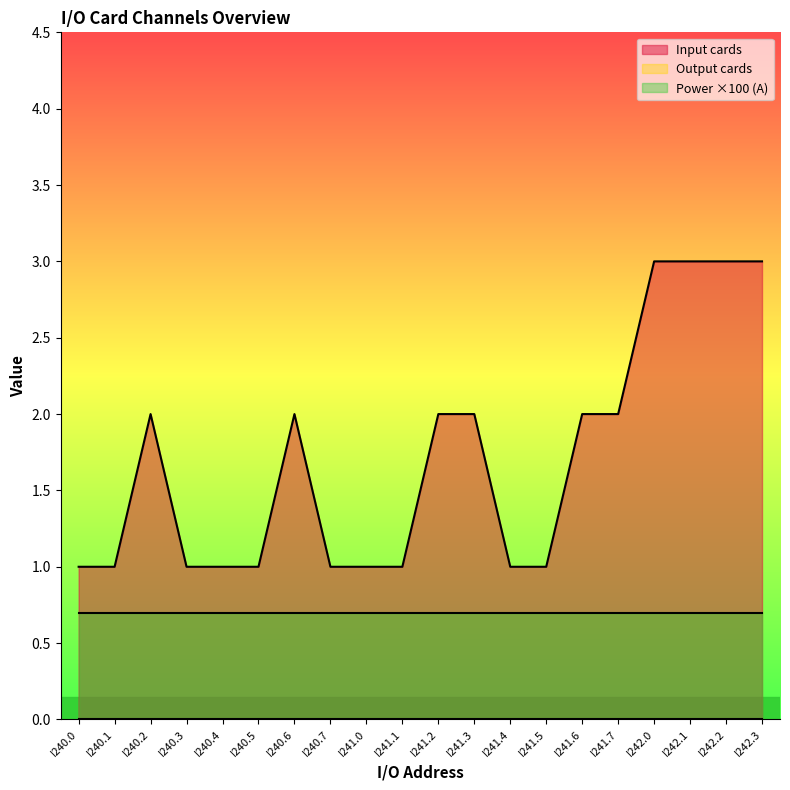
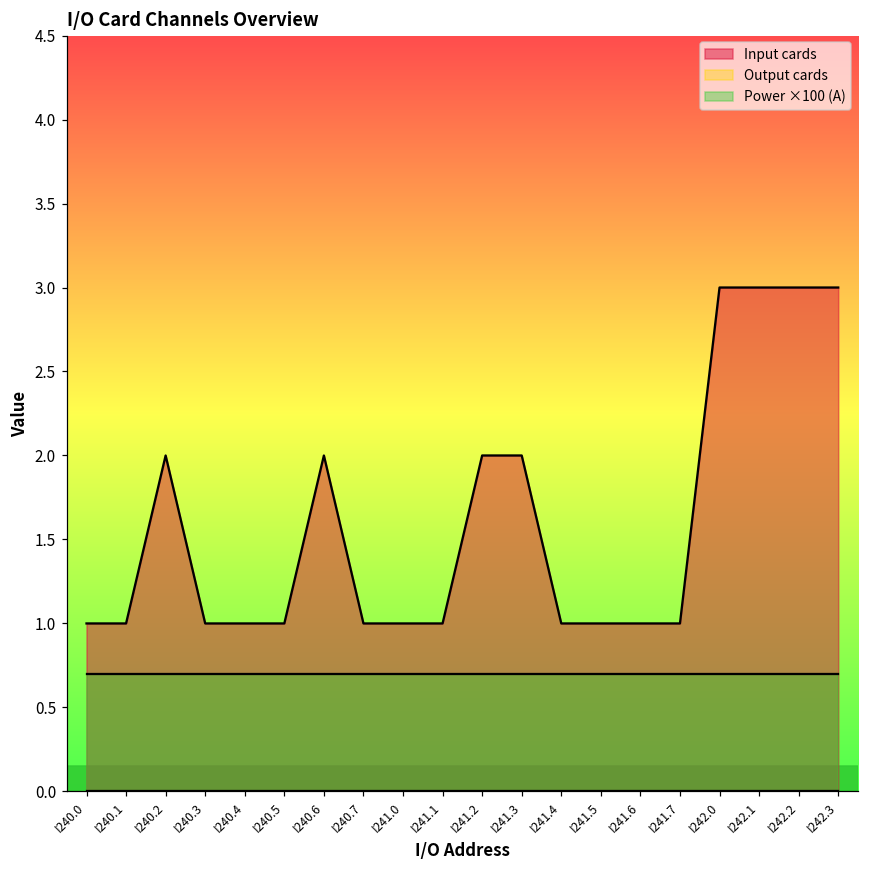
  {
    "Input cards": {
      "I240.0": 1,
      "I240.1": 1,
      "I240.2": 2,
      "I240.3": 1,
      "I240.4": 1,
      "I240.5": 1,
      "I240.6": 2,
      "I240.7": 1,
      "I241.0": 1,
      "I241.1": 1,
      "I241.2": 2,
      "I241.3": 2,
      "I241.4": 1,
      "I241.5": 1,
-     "I241.6": 2,
-     "I241.7": 2,
+     "I241.6": 1,
+     "I241.7": 1,
      "I242.0": 3,
      "I242.1": 3,
      "I242.2": 3,
      "I242.3": 3
    },
    "Power ×100 (A)": {
      "I240.0": 0.70,
      "I240.1": 0.70,
      "I240.2": 0.70,
      "I240.3": 0.70,
      "I240.4": 0.70,
      "I240.5": 0.70,
      "I240.6": 0.70,
      "I240.7": 0.70,
      "I241.0": 0.70,
      "I241.1": 0.70,
      "I241.2": 0.70,
      "I241.3": 0.70,
      "I241.4": 0.70,
      "I241.5": 0.70,
      "I241.6": 0.70,
      "I241.7": 0.70,
      "I242.0": 0.70,
      "I242.1": 0.70,
      "I242.2": 0.70,
      "I242.3": 0.70
    }
  }
